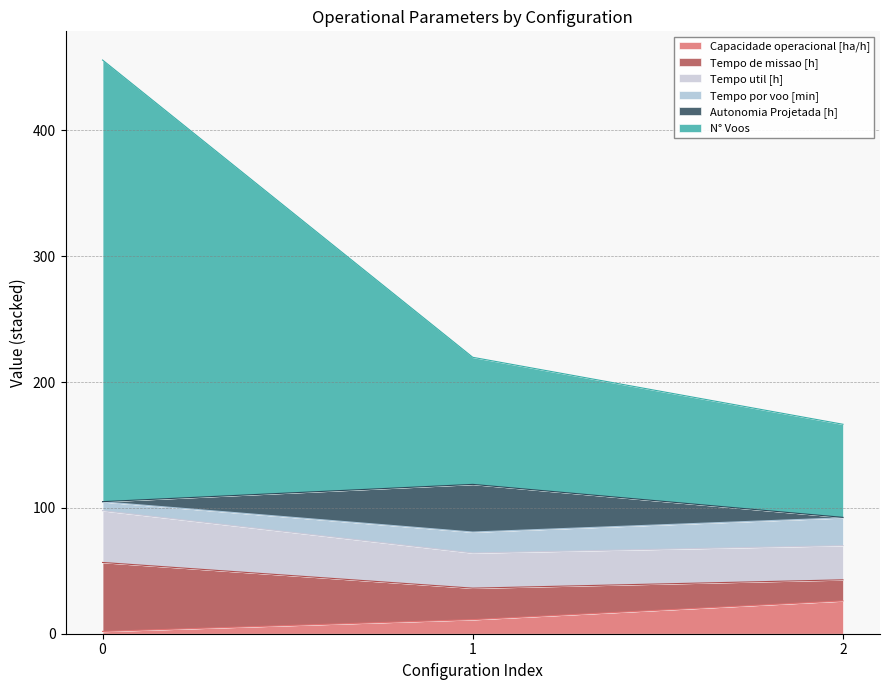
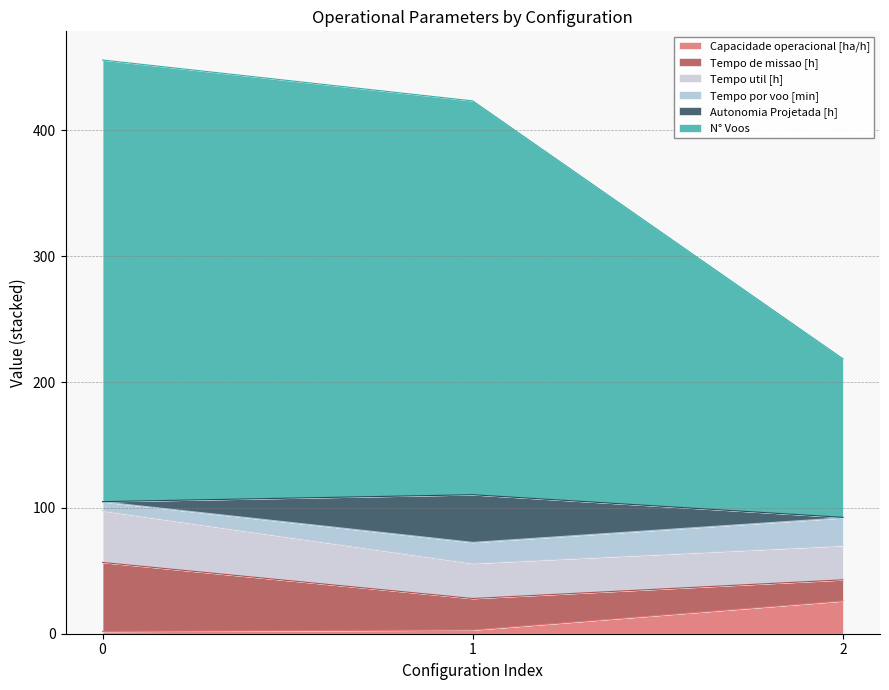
  {
    "Capacidade operacional [ha/h]": {
      "0": 2,
-     "1": 11,
+     "1": 3,
      "2": 26
    },
    "Tempo de missao [h]": {
      "0": 55,
      "1": 25,
      "2": 17
    },
    "Autonomia Projetada [h]": {
      "1": 38
    },
    "N° Voos": {
      "0": 351,
-     "1": 101,
-     "2": 74
+     "1": 313,
+     "2": 126
    }
  }
